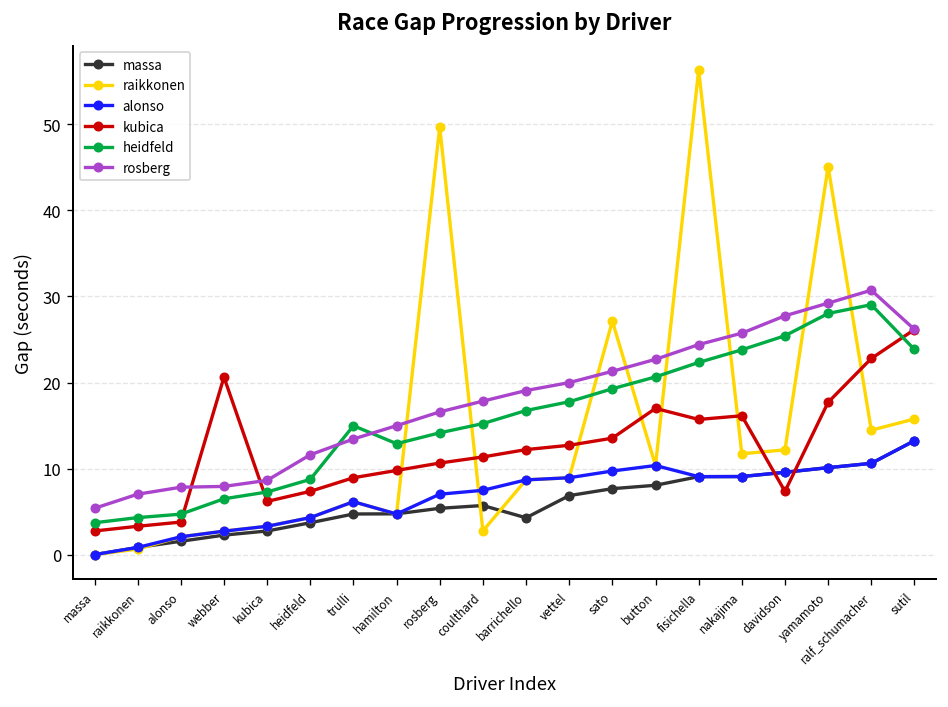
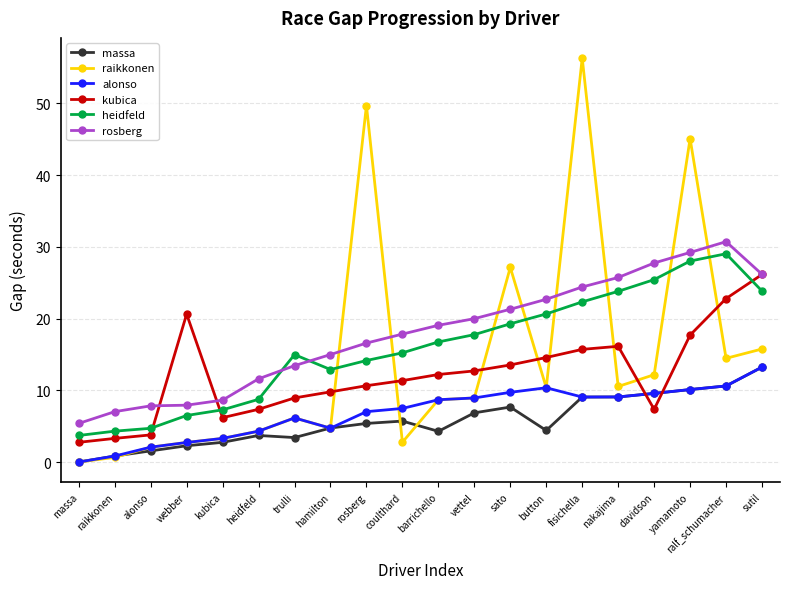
  {
    "massa": {
      "alonso": 2,
      "webber": 2,
      "kubica": 3,
      "heidfeld": 4,
-     "trulli": 5,
+     "trulli": 3,
      "rosberg": 5,
      "coulthard": 6,
      "barrichello": 4,
      "vettel": 7,
      "sato": 8,
-     "button": 8
+     "button": 4
    },
    "raikkonen": {
      "rosberg": 50,
      "coulthard": 3,
      "sato": 27,
      "fisichella": 56,
-     "nakajima": 12,
+     "nakajima": 11,
      "davidson": 12,
      "yamamoto": 45,
      "ralf_schumacher": 14,
      "sutil": 16
    },
    "alonso": {
      "rosberg": 7,
      "coulthard": 7,
      "sato": 10
    },
    "kubica": {
      "massa": 3,
      "raikkonen": 3,
      "alonso": 4,
      "webber": 21,
      "kubica": 6,
      "heidfeld": 7,
      "trulli": 9,
      "hamilton": 10,
      "rosberg": 11,
      "coulthard": 11,
      "barrichello": 12,
      "vettel": 13,
      "sato": 14,
-     "button": 17,
+     "button": 15,
      "fisichella": 16,
      "nakajima": 16,
      "davidson": 7,
      "yamamoto": 18,
      "ralf_schumacher": 23
    },
    "heidfeld": {
      "massa": 4,
      "raikkonen": 4,
      "alonso": 5,
      "webber": 6,
      "kubica": 7,
      "heidfeld": 9,
      "trulli": 15,
      "hamilton": 13,
      "rosberg": 14,
      "coulthard": 15,
      "barrichello": 17,
      "vettel": 18,
      "sato": 19,
      "button": 21,
      "fisichella": 22,
      "nakajima": 24,
      "davidson": 25,
      "yamamoto": 28,
      "ralf_schumacher": 29,
      "sutil": 24
    },
    "rosberg": {
      "massa": 5,
      "raikkonen": 7,
      "alonso": 8,
      "webber": 8,
      "kubica": 9,
      "heidfeld": 12,
      "trulli": 13,
      "hamilton": 15,
      "rosberg": 17,
      "coulthard": 18,
      "barrichello": 19,
      "vettel": 20,
      "sato": 21,
      "button": 23,
      "fisichella": 24,
      "nakajima": 26,
      "davidson": 28,
      "yamamoto": 29,
      "ralf_schumacher": 31
    }
  }
